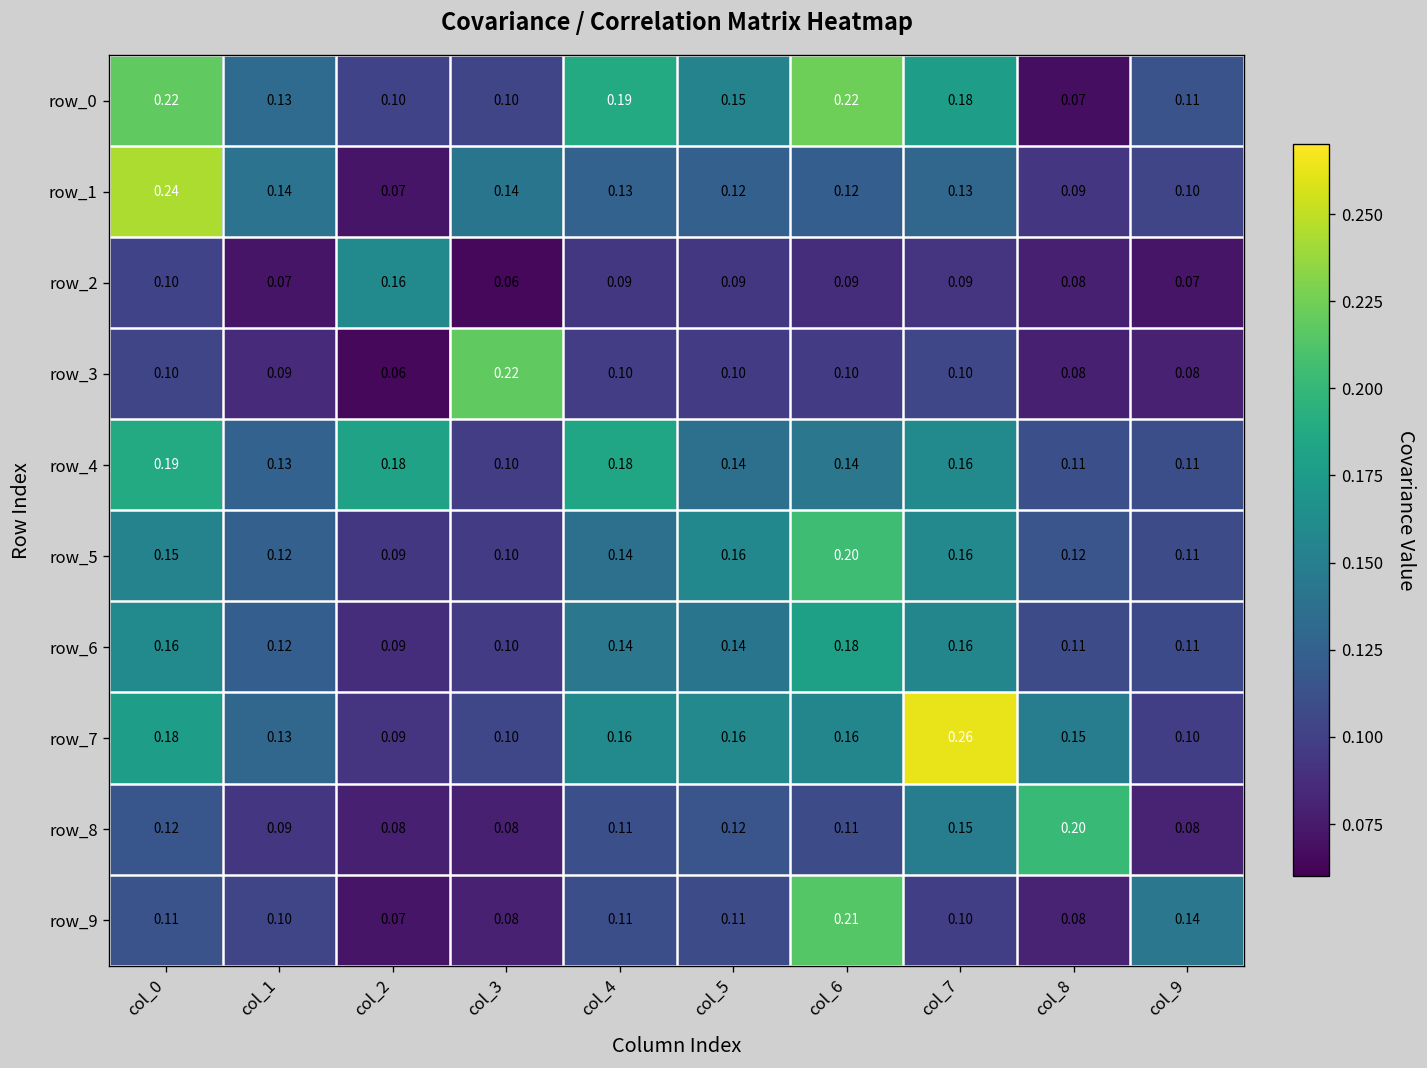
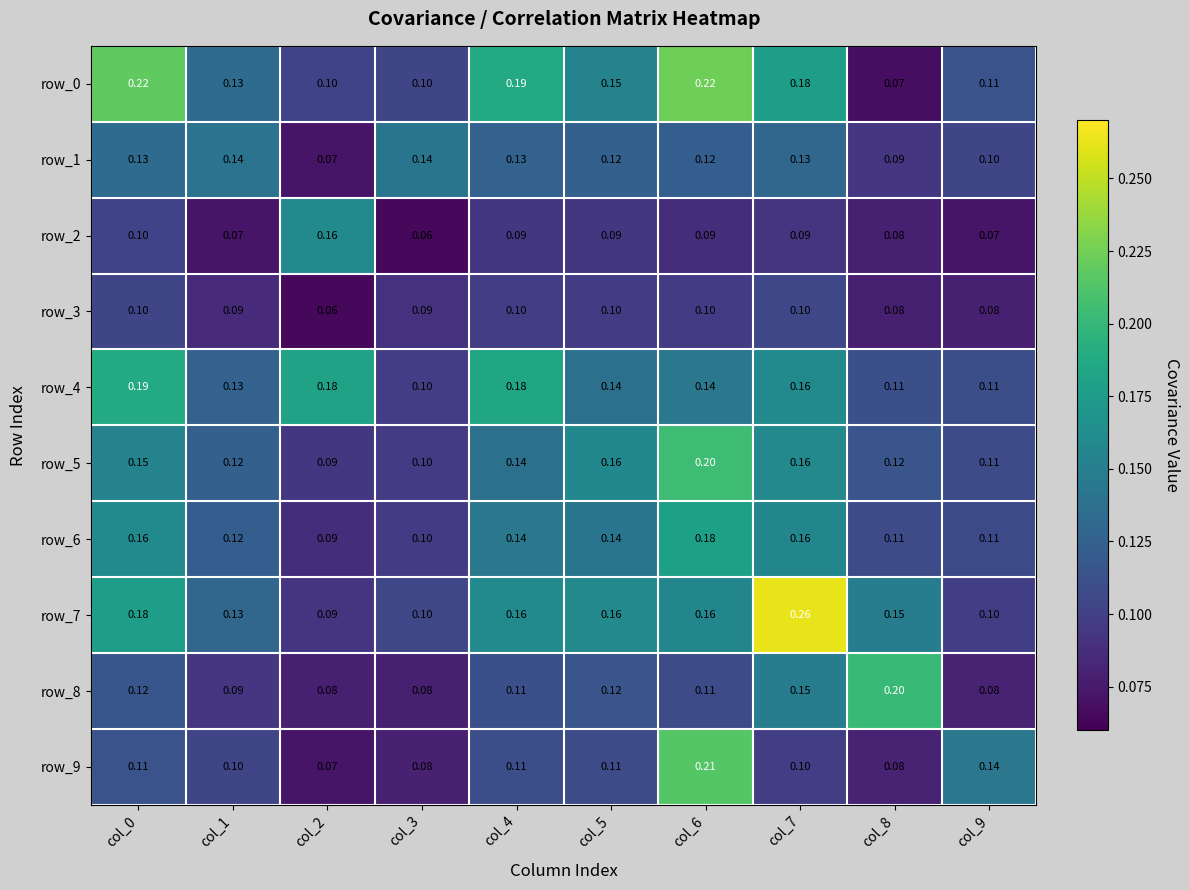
  {
    "row_0": {
      "col_0": 0.22,
      "col_1": 0.13,
      "col_2": 0.10,
      "col_3": 0.10,
      "col_4": 0.19,
      "col_5": 0.15,
      "col_6": 0.22,
      "col_7": 0.18,
      "col_8": 0.07,
      "col_9": 0.11
    },
    "row_1": {
-     "col_0": 0.24,
+     "col_0": 0.13,
      "col_1": 0.14,
      "col_2": 0.07,
      "col_3": 0.14,
      "col_4": 0.13,
      "col_5": 0.12,
      "col_6": 0.12,
      "col_7": 0.13,
      "col_8": 0.09,
      "col_9": 0.10
    },
    "row_2": {
      "col_0": 0.10,
      "col_1": 0.07,
      "col_2": 0.16,
      "col_3": 0.06,
      "col_4": 0.09,
      "col_5": 0.09,
      "col_6": 0.09,
      "col_7": 0.09,
      "col_8": 0.08,
      "col_9": 0.07
    },
    "row_3": {
      "col_0": 0.10,
      "col_1": 0.09,
      "col_2": 0.06,
-     "col_3": 0.22,
+     "col_3": 0.09,
      "col_4": 0.10,
      "col_5": 0.10,
      "col_6": 0.10,
      "col_7": 0.10,
      "col_8": 0.08,
      "col_9": 0.08
    },
    "row_4": {
      "col_0": 0.19,
      "col_1": 0.13,
      "col_2": 0.18,
      "col_3": 0.10,
      "col_4": 0.18,
      "col_5": 0.14,
      "col_6": 0.14,
      "col_7": 0.16,
      "col_8": 0.11,
      "col_9": 0.11
    },
    "row_5": {
      "col_0": 0.15,
      "col_1": 0.12,
      "col_2": 0.09,
      "col_3": 0.10,
      "col_4": 0.14,
      "col_5": 0.16,
      "col_6": 0.20,
      "col_7": 0.16,
      "col_8": 0.12,
      "col_9": 0.11
    },
    "row_6": {
      "col_0": 0.16,
      "col_1": 0.12,
      "col_2": 0.09,
      "col_3": 0.10,
      "col_4": 0.14,
      "col_5": 0.14,
      "col_6": 0.18,
      "col_7": 0.16,
      "col_8": 0.11,
      "col_9": 0.11
    },
    "row_7": {
      "col_0": 0.18,
      "col_1": 0.13,
      "col_2": 0.09,
      "col_3": 0.10,
      "col_4": 0.16,
      "col_5": 0.16,
      "col_6": 0.16,
      "col_7": 0.26,
      "col_8": 0.15,
      "col_9": 0.10
    },
    "row_8": {
      "col_0": 0.12,
      "col_1": 0.09,
      "col_2": 0.08,
      "col_3": 0.08,
      "col_4": 0.11,
      "col_5": 0.12,
      "col_6": 0.11,
      "col_7": 0.15,
      "col_8": 0.20,
      "col_9": 0.08
    },
    "row_9": {
      "col_0": 0.11,
      "col_1": 0.10,
      "col_2": 0.07,
      "col_3": 0.08,
      "col_4": 0.11,
      "col_5": 0.11,
      "col_6": 0.21,
      "col_7": 0.10,
      "col_8": 0.08,
      "col_9": 0.14
    }
  }
